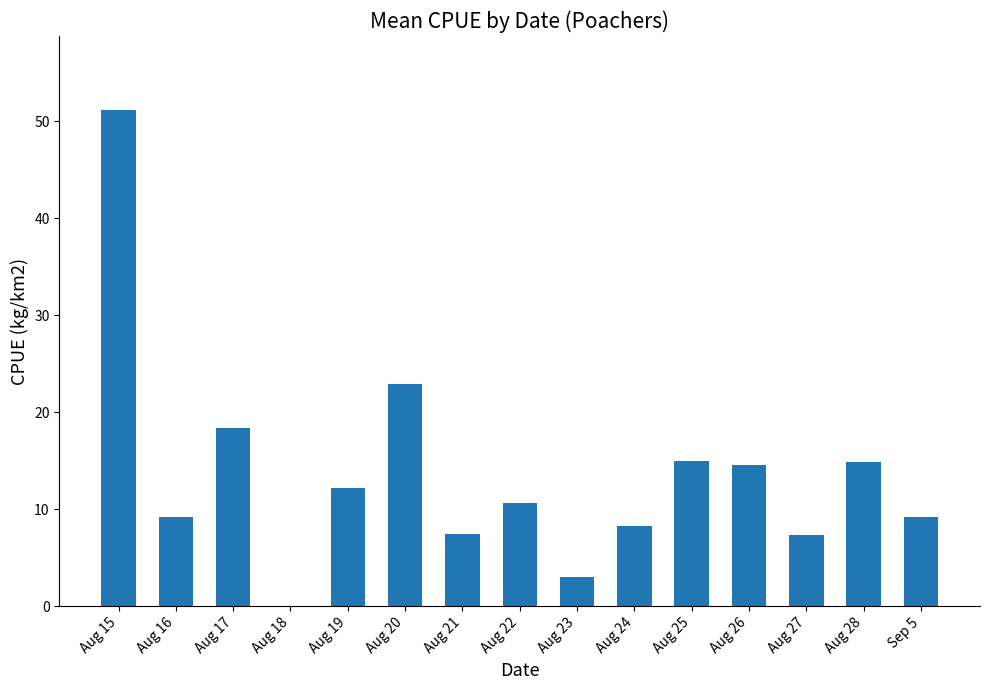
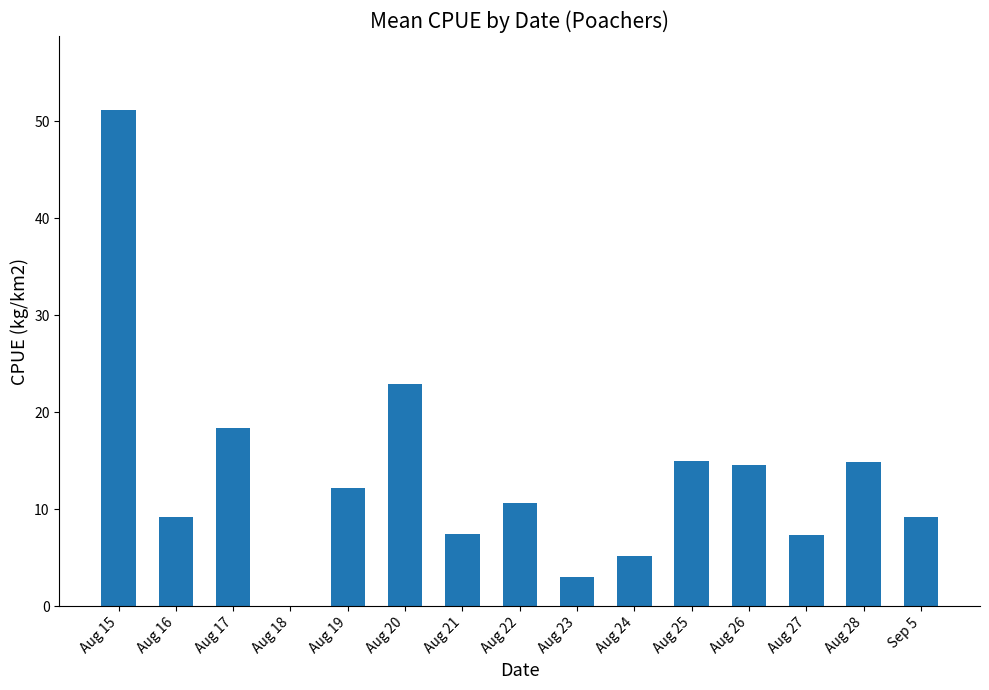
  {
    "Aug 15": 51,
    "Aug 16": 9,
    "Aug 17": 18,
    "Aug 18": 0,
    "Aug 19": 12,
    "Aug 20": 23,
    "Aug 21": 7,
    "Aug 22": 11,
    "Aug 23": 3,
-   "Aug 24": 8,
+   "Aug 24": 5,
    "Aug 25": 15,
    "Aug 26": 15,
    "Aug 27": 7,
    "Aug 28": 15,
    "Sep 5": 9
  }
